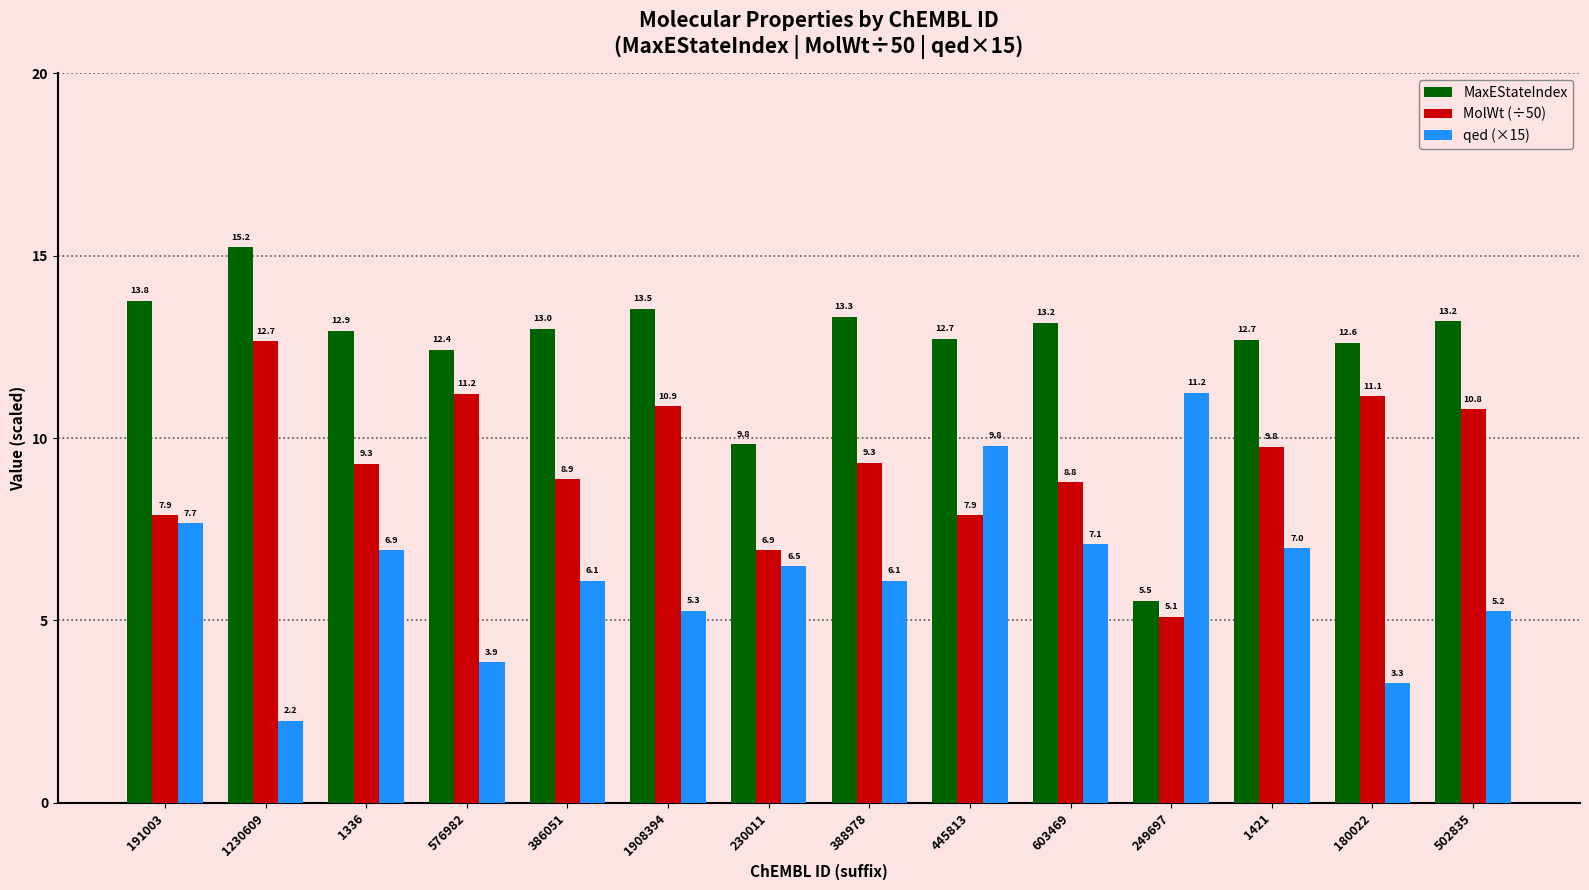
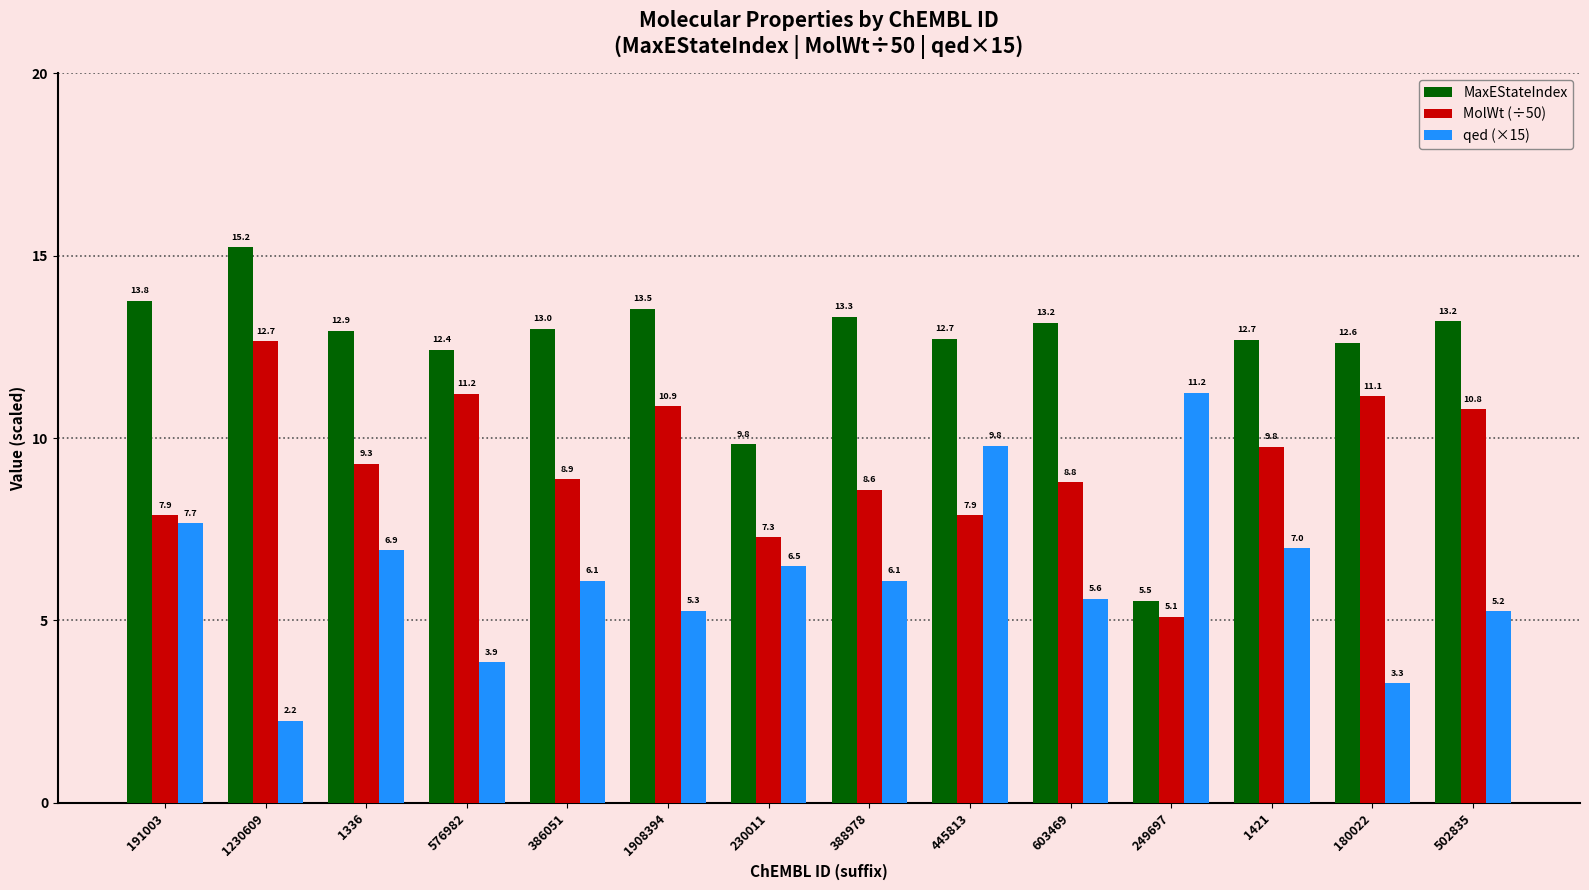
  {
    "MaxEStateIndex": {
      "191003": 13.8,
      "1230609": 15.2,
      "1336": 12.9,
      "576982": 12.4,
      "386051": 13.0,
      "1908394": 13.5,
      "230011": 9.8,
      "388978": 13.3,
      "445813": 12.7,
      "603469": 13.2,
      "249697": 5.5,
      "1421": 12.7,
      "180022": 12.6,
      "502835": 13.2
    },
    "MolWt (÷50)": {
      "191003": 7.9,
      "1230609": 12.7,
      "1336": 9.3,
      "576982": 11.2,
      "386051": 8.9,
      "1908394": 10.9,
-     "230011": 6.9,
-     "388978": 9.3,
+     "230011": 7.3,
+     "388978": 8.6,
      "445813": 7.9,
      "603469": 8.8,
      "249697": 5.1,
      "1421": 9.8,
      "180022": 11.1,
      "502835": 10.8
    },
    "qed (×15)": {
      "191003": 7.7,
      "1230609": 2.2,
      "1336": 6.9,
      "576982": 3.9,
      "386051": 6.1,
      "1908394": 5.3,
      "230011": 6.5,
      "388978": 6.1,
      "445813": 9.8,
-     "603469": 7.1,
+     "603469": 5.6,
      "249697": 11.2,
      "1421": 7.0,
      "180022": 3.3,
      "502835": 5.2
    }
  }
